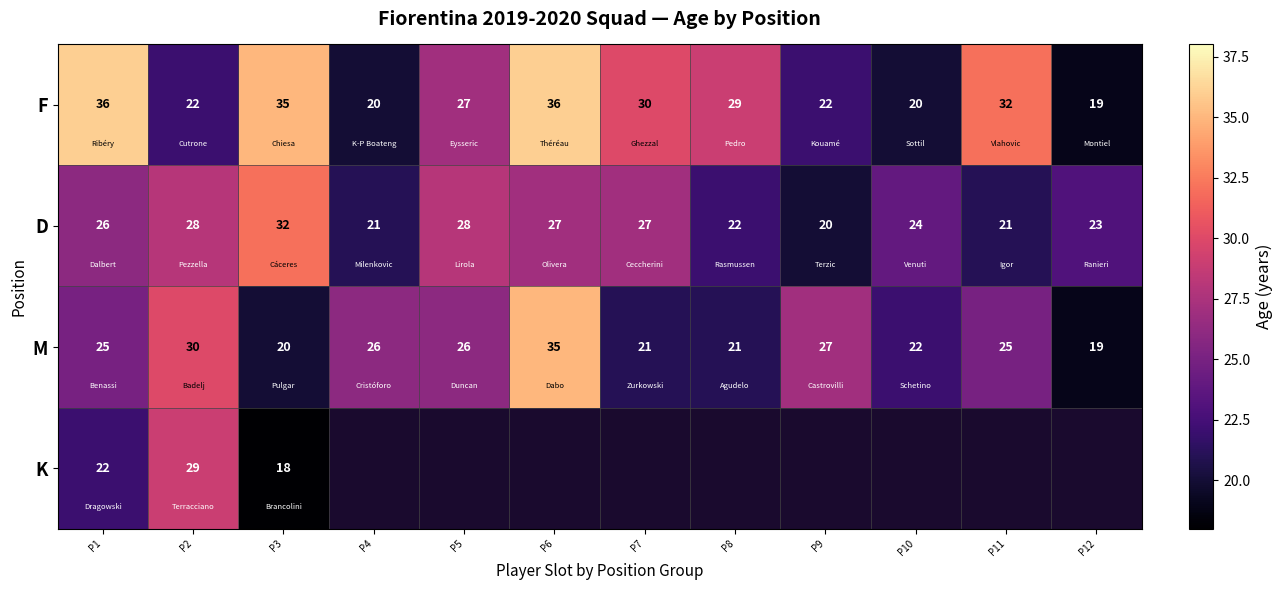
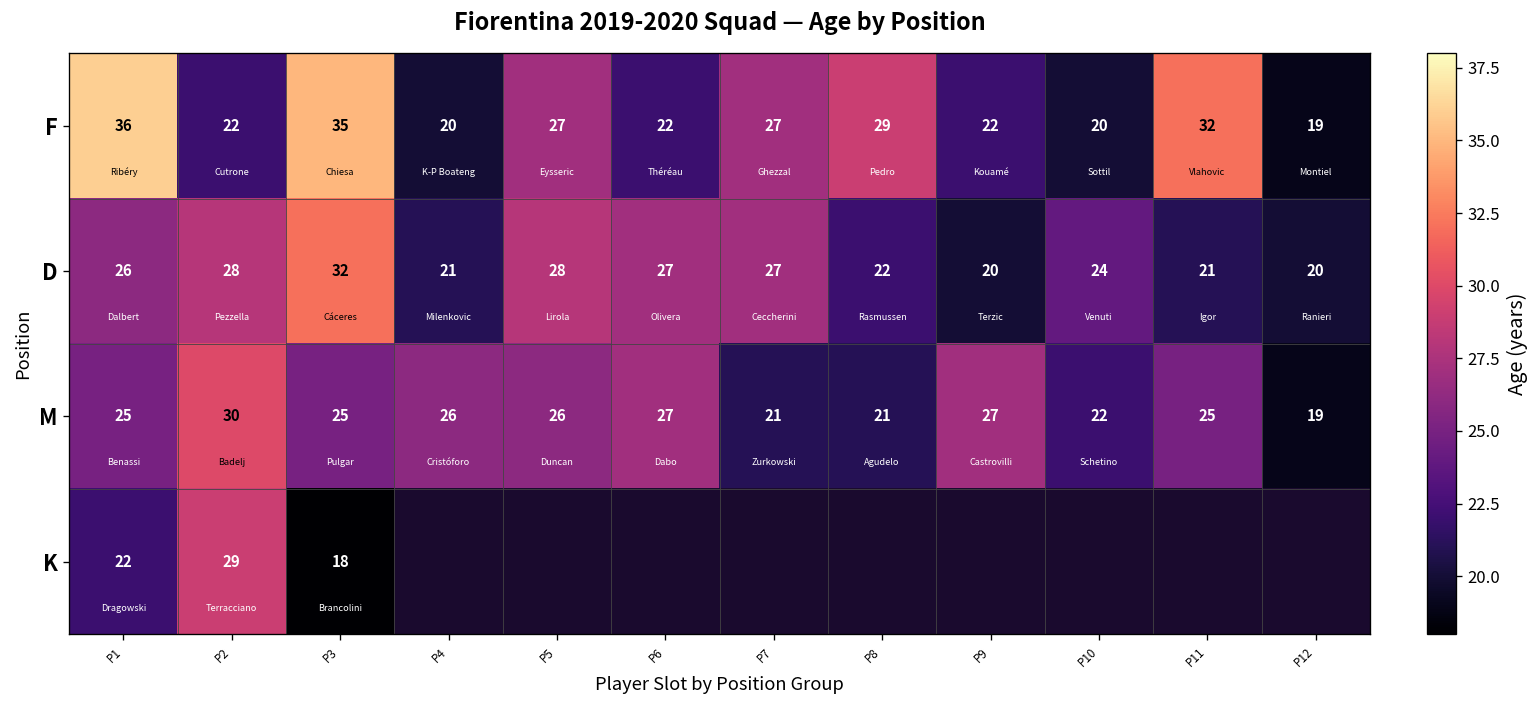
  {
    "F": {
-     "P6": 36,
-     "P7": 30
+     "P6": 22,
+     "P7": 27
    },
    "D": {
-     "P12": 23
+     "P12": 20
    },
    "M": {
-     "P3": 20,
-     "P6": 35,
+     "P3": 25,
+     "P6": 27,
      "P11": 25,
      "P12": 19
    }
  }
